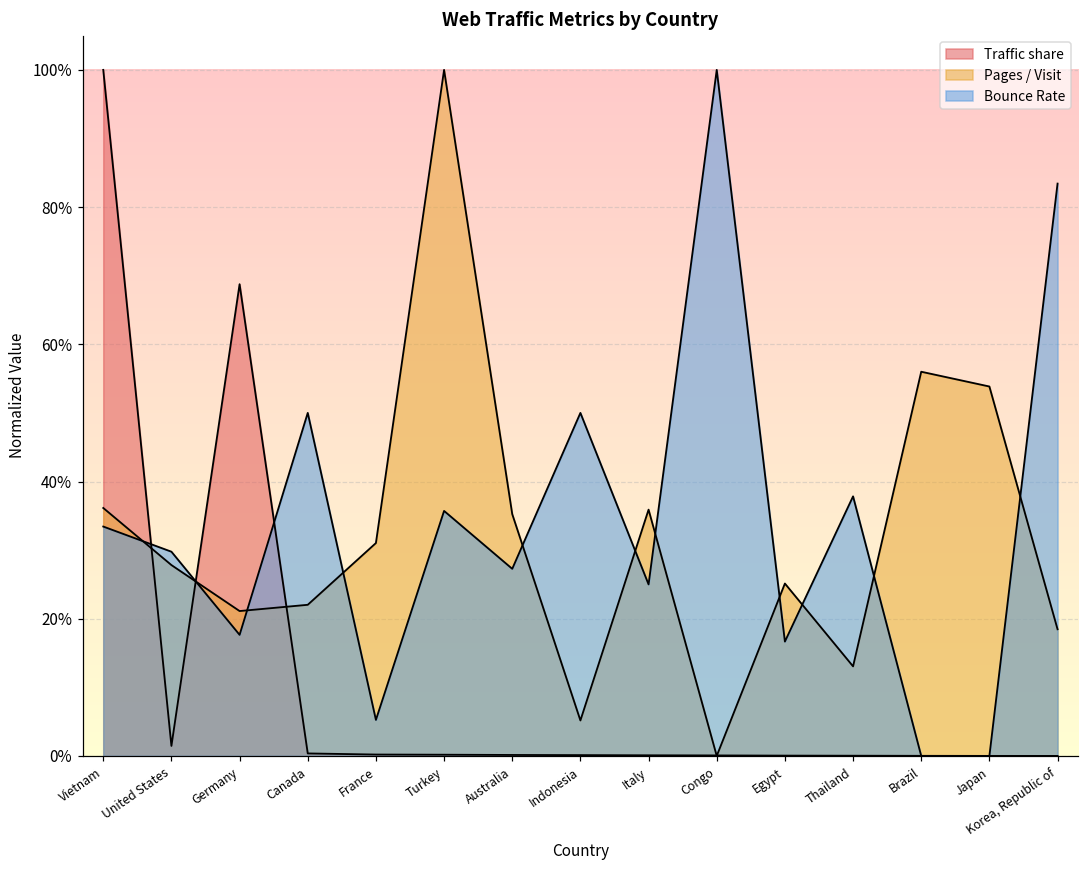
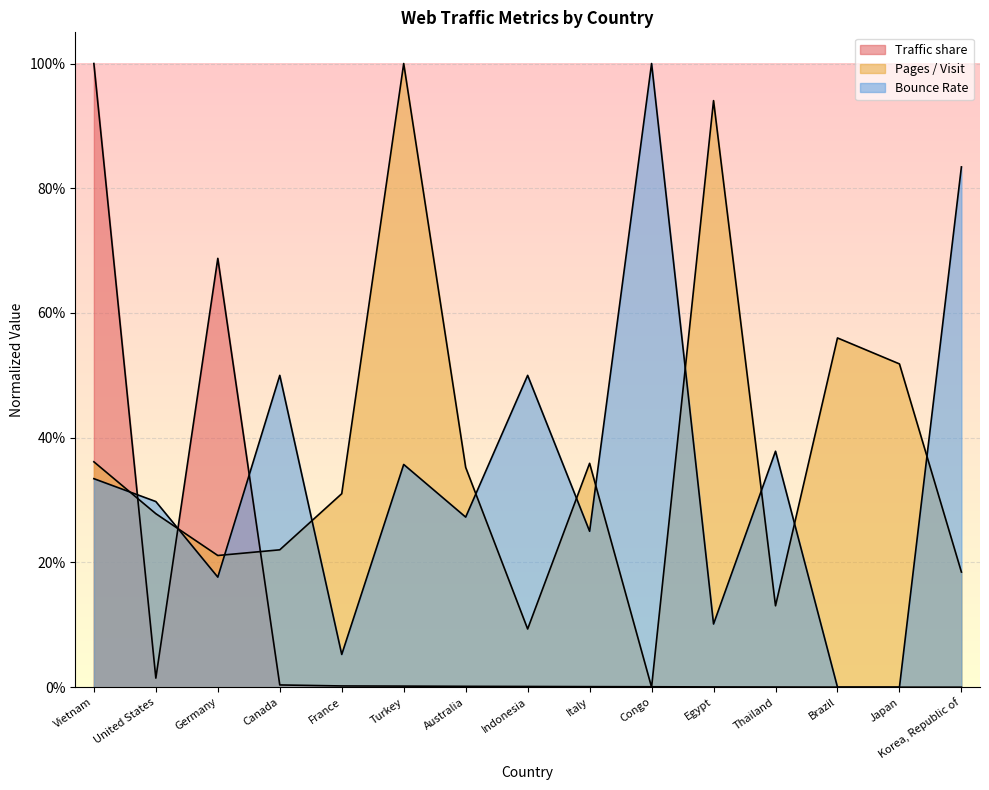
  {
    "Traffic share": {
      "Vietnam": "100%",
      "United States": "1%",
      "Germany": "69%",
      "Canada": "0%",
      "France": "0%",
      "Turkey": "0%",
      "Australia": "0%",
      "Indonesia": "0%",
      "Italy": "0%",
      "Egypt": "0%",
      "Thailand": "0%",
      "Korea, Republic of": "0%"
    },
    "Pages / Visit": {
      "Vietnam": "36%",
      "United States": "28%",
      "Germany": "21%",
      "Canada": "22%",
      "France": "31%",
      "Turkey": "100%",
      "Australia": "35%",
-     "Indonesia": "5%",
+     "Indonesia": "9%",
      "Italy": "36%",
-     "Egypt": "25%",
+     "Egypt": "94%",
      "Thailand": "13%",
      "Brazil": "56%",
-     "Japan": "54%",
+     "Japan": "52%",
      "Korea, Republic of": "18%"
    },
    "Bounce Rate": {
      "Vietnam": "33%",
      "United States": "30%",
      "Germany": "18%",
      "Canada": "50%",
      "France": "5%",
      "Turkey": "36%",
      "Australia": "27%",
      "Indonesia": "50%",
      "Italy": "25%",
      "Congo": "100%",
-     "Egypt": "17%",
+     "Egypt": "10%",
      "Thailand": "38%",
      "Korea, Republic of": "83%"
    }
  }
